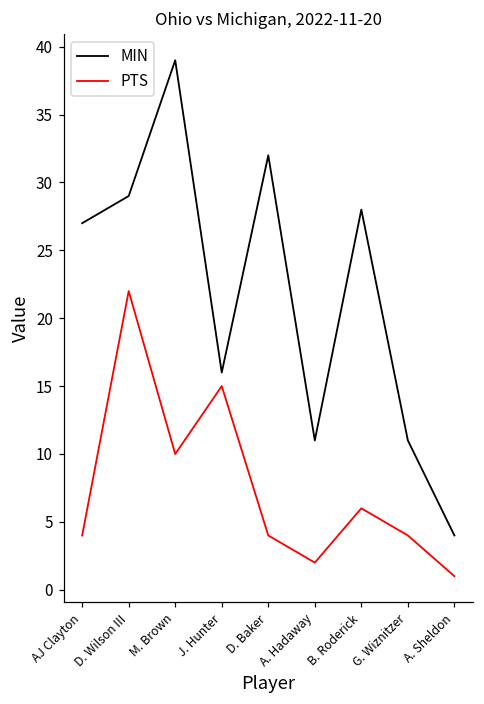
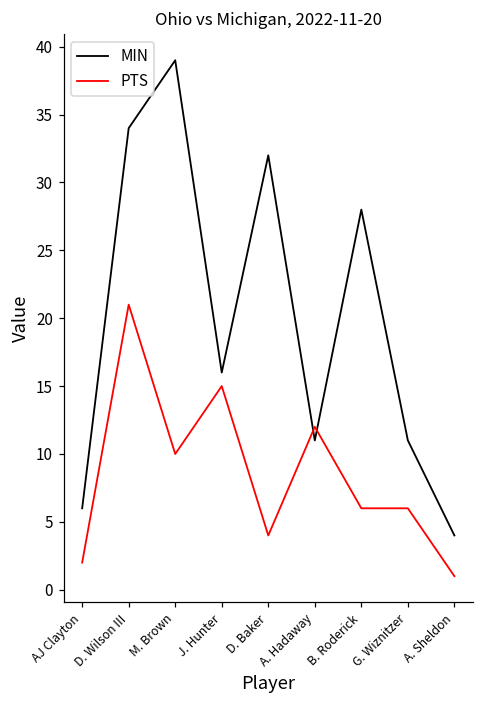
  {
    "MIN": {
-     "AJ Clayton": 27,
-     "D. Wilson III": 29,
+     "AJ Clayton": 6,
+     "D. Wilson III": 34,
      "M. Brown": 39,
      "J. Hunter": 16,
      "D. Baker": 32,
      "A. Hadaway": 11,
      "B. Roderick": 28,
      "G. Wiznitzer": 11,
      "A. Sheldon": 4
    },
    "PTS": {
-     "AJ Clayton": 4,
-     "D. Wilson III": 22,
+     "AJ Clayton": 2,
+     "D. Wilson III": 21,
      "M. Brown": 10,
      "J. Hunter": 15,
      "D. Baker": 4,
-     "A. Hadaway": 2,
+     "A. Hadaway": 12,
      "B. Roderick": 6,
-     "G. Wiznitzer": 4,
+     "G. Wiznitzer": 6,
      "A. Sheldon": 1
    }
  }
